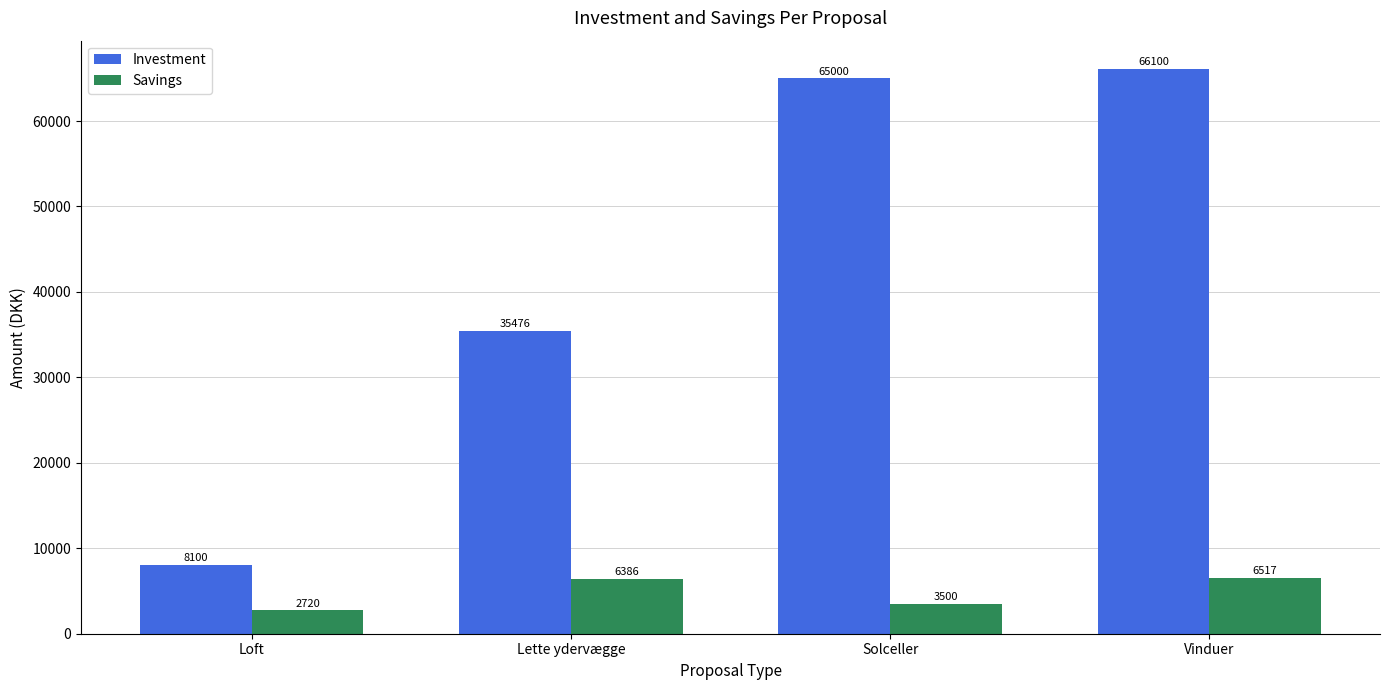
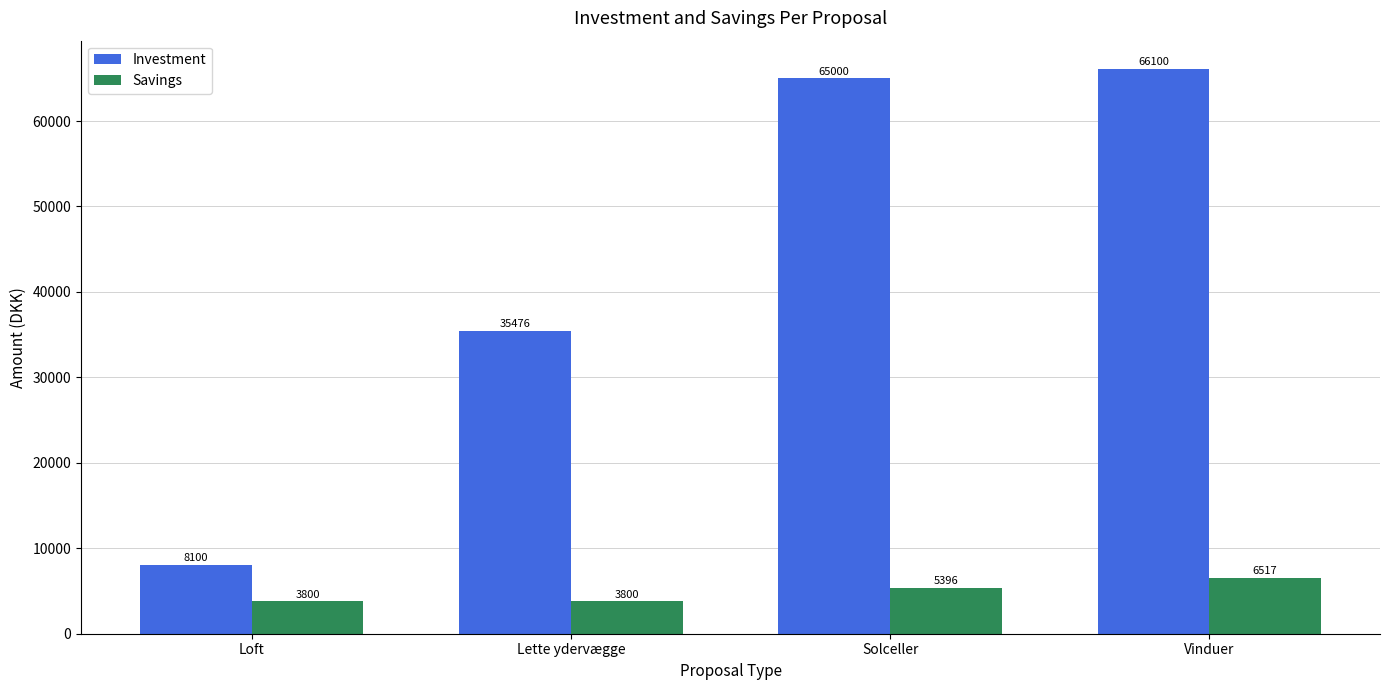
  {
    "Investment": {
      "Loft": 8100,
      "Lette ydervægge": 35476,
      "Solceller": 65000,
      "Vinduer": 66100
    },
    "Savings": {
-     "Loft": 2720,
-     "Lette ydervægge": 6386,
-     "Solceller": 3500,
+     "Loft": 3800,
+     "Lette ydervægge": 3800,
+     "Solceller": 5396,
      "Vinduer": 6517
    }
  }
